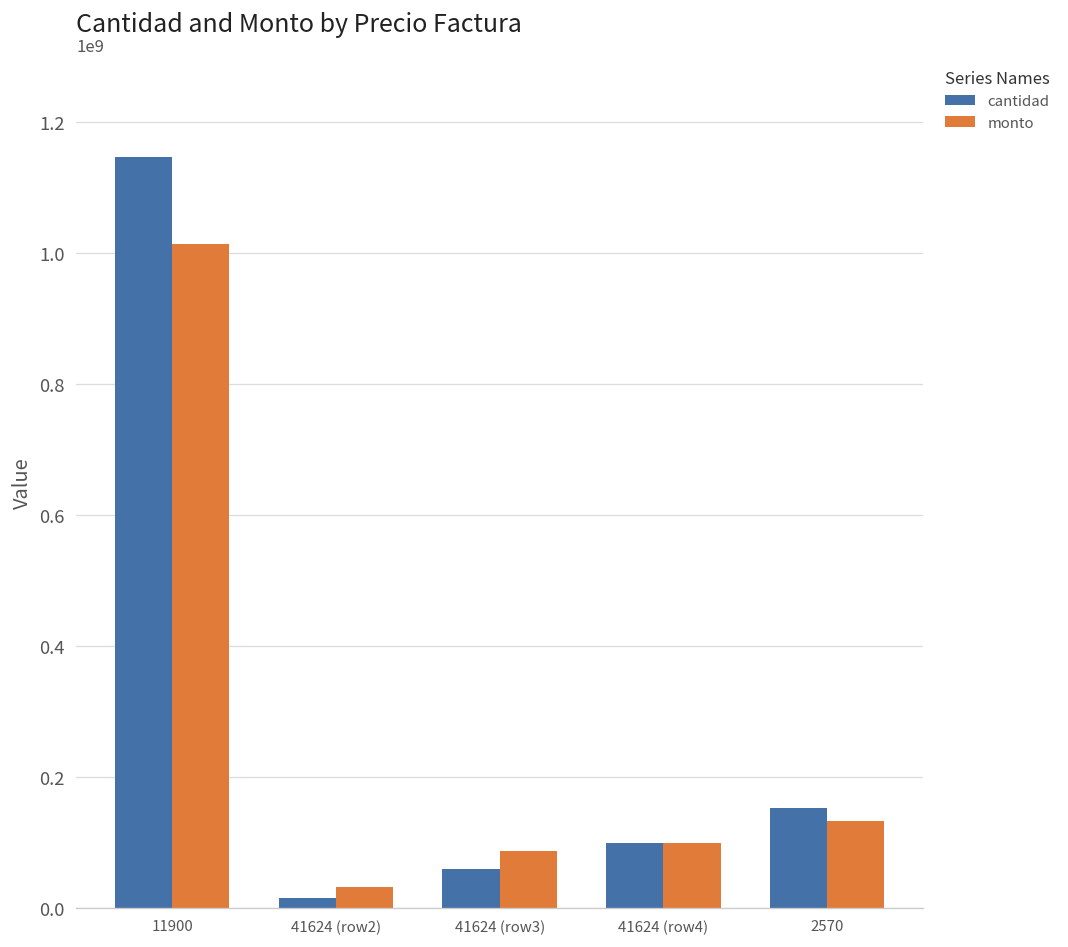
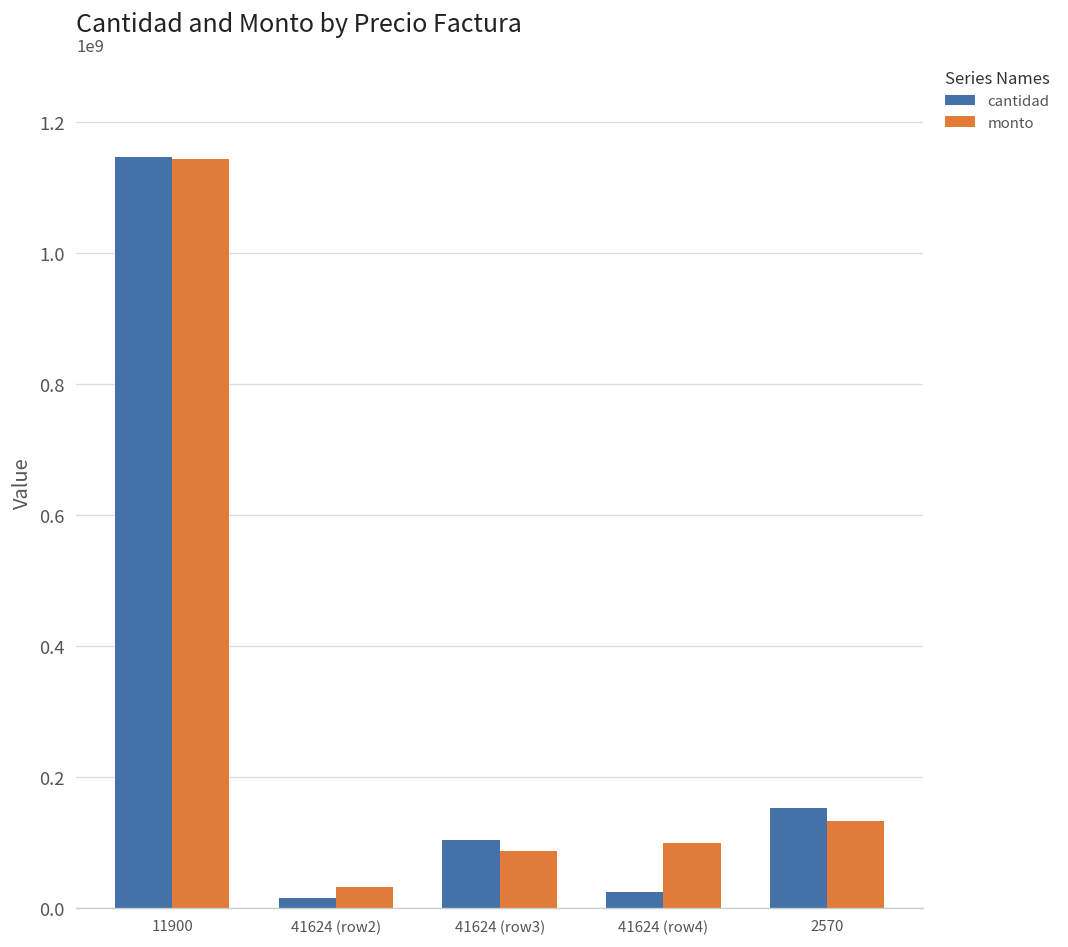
  {
    "cantidad": {
      "11900": 1150000000,
      "41624 (row2)": 10000000,
-     "41624 (row3)": 60000000,
-     "41624 (row4)": 100000000,
+     "41624 (row3)": 100000000,
+     "41624 (row4)": 20000000,
      "2570": 150000000
    },
    "monto": {
-     "11900": 1010000000,
+     "11900": 1140000000,
      "41624 (row2)": 30000000,
      "41624 (row3)": 90000000,
      "41624 (row4)": 100000000,
      "2570": 130000000
    }
  }
